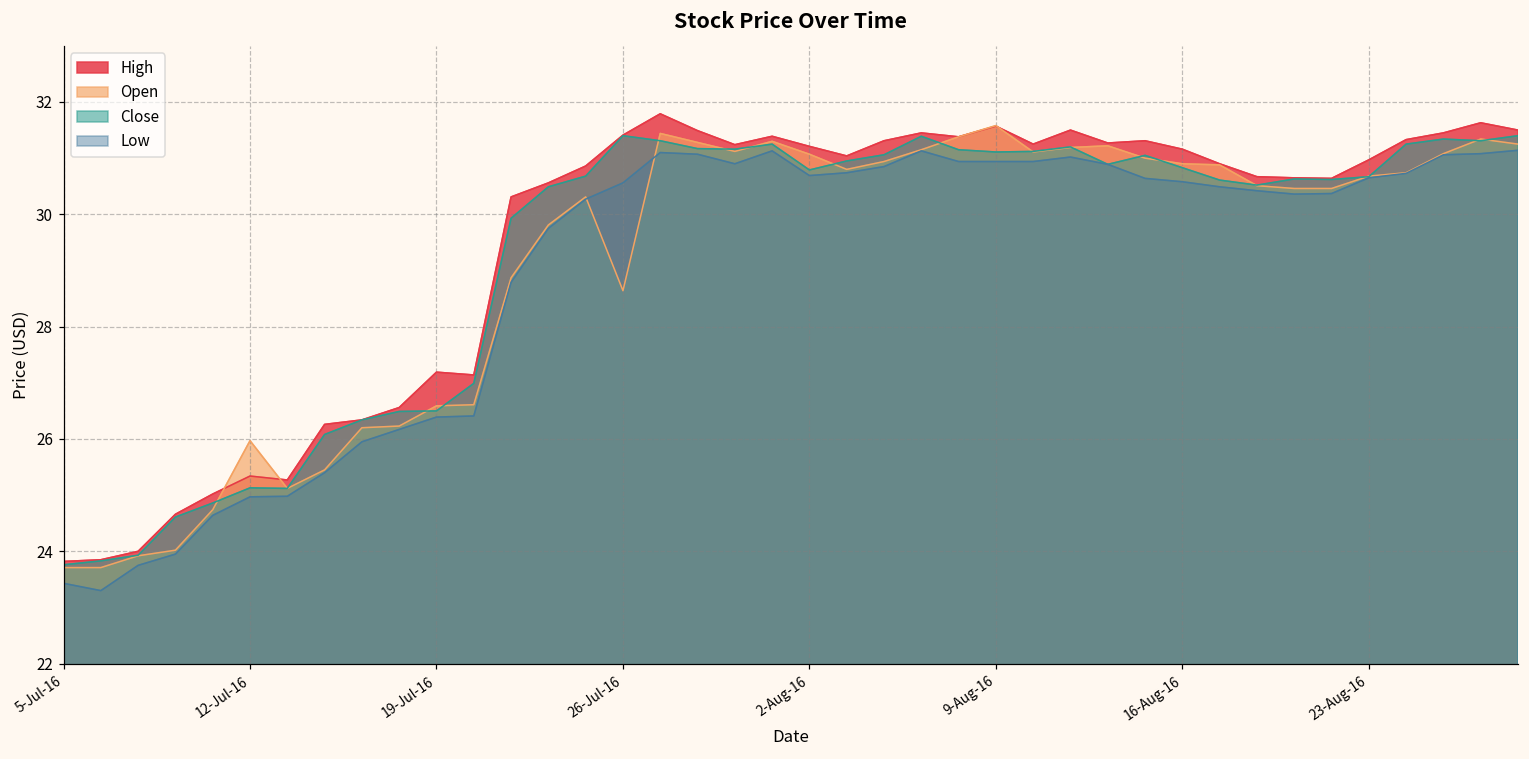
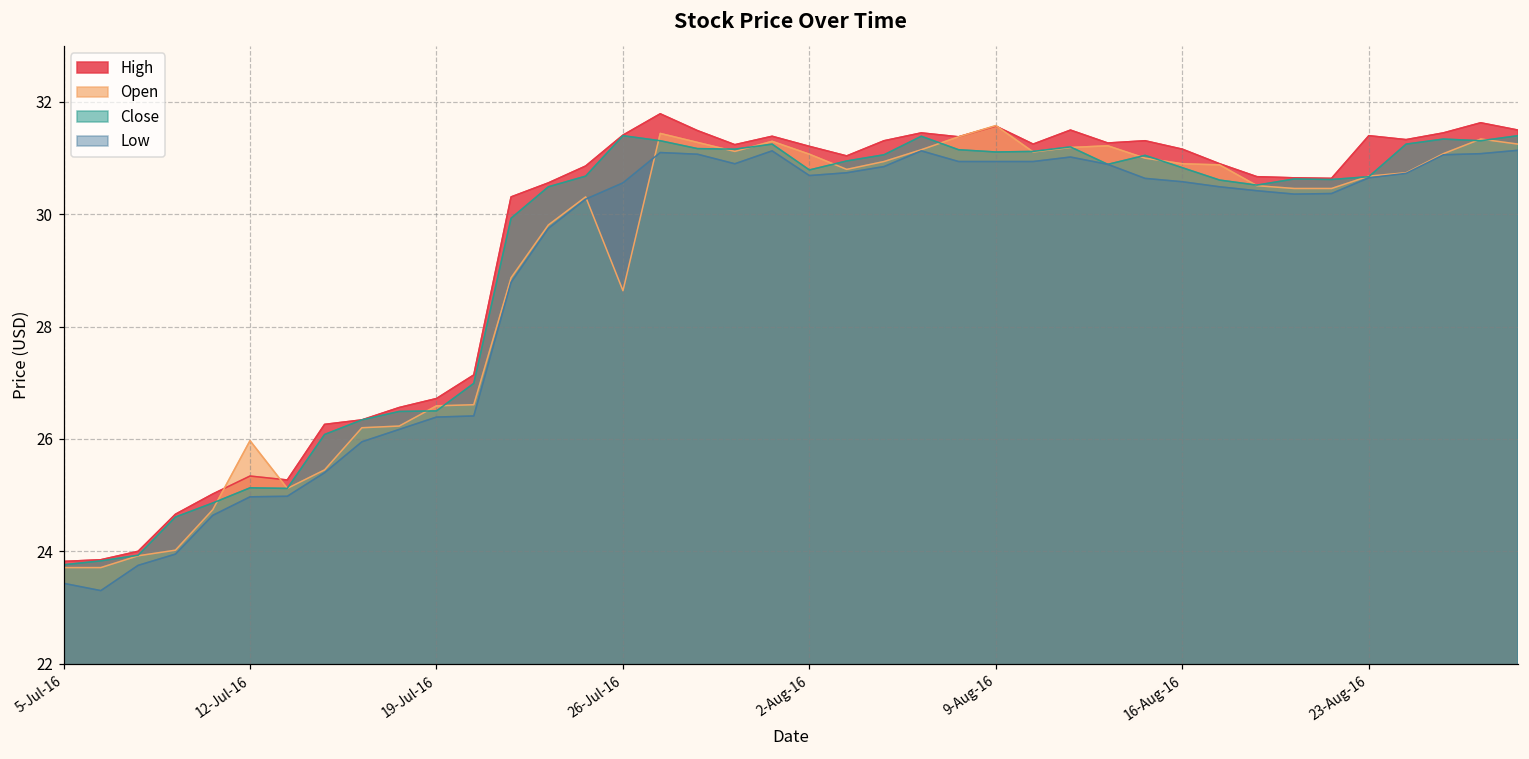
  {
    "High": {
      "5-Jul-16": 23.8,
      "12-Jul-16": 25.3,
-     "19-Jul-16": 27.2,
+     "19-Jul-16": 26.7,
      "2-Aug-16": 31.2,
      "16-Aug-16": 31.2,
-     "23-Aug-16": 31.0
+     "23-Aug-16": 31.4
    },
    "Open": {
      "5-Jul-16": 23.7,
      "12-Jul-16": 26.0,
      "19-Jul-16": 26.6,
      "26-Jul-16": 28.6,
      "2-Aug-16": 31.1,
      "16-Aug-16": 30.9
    }
  }
